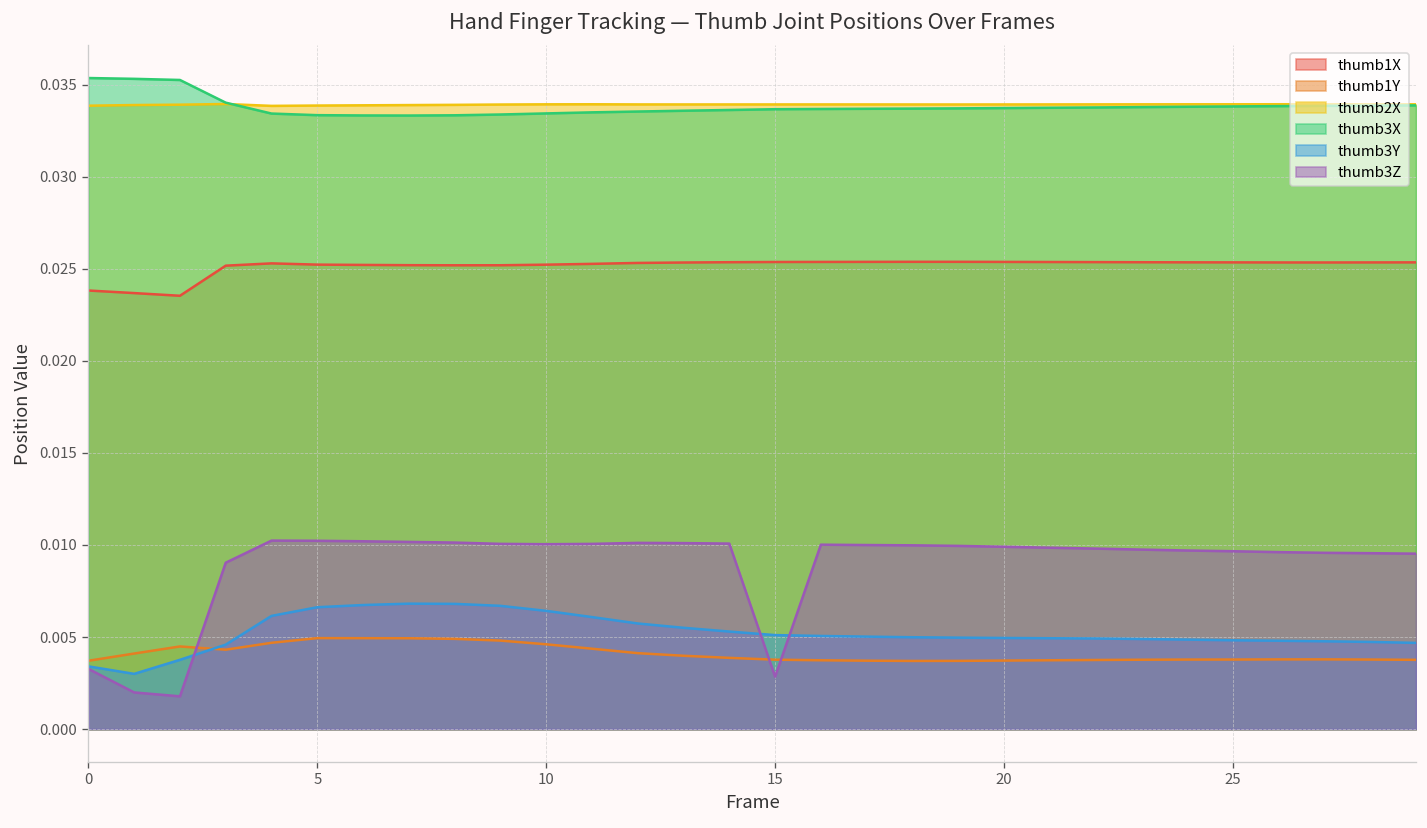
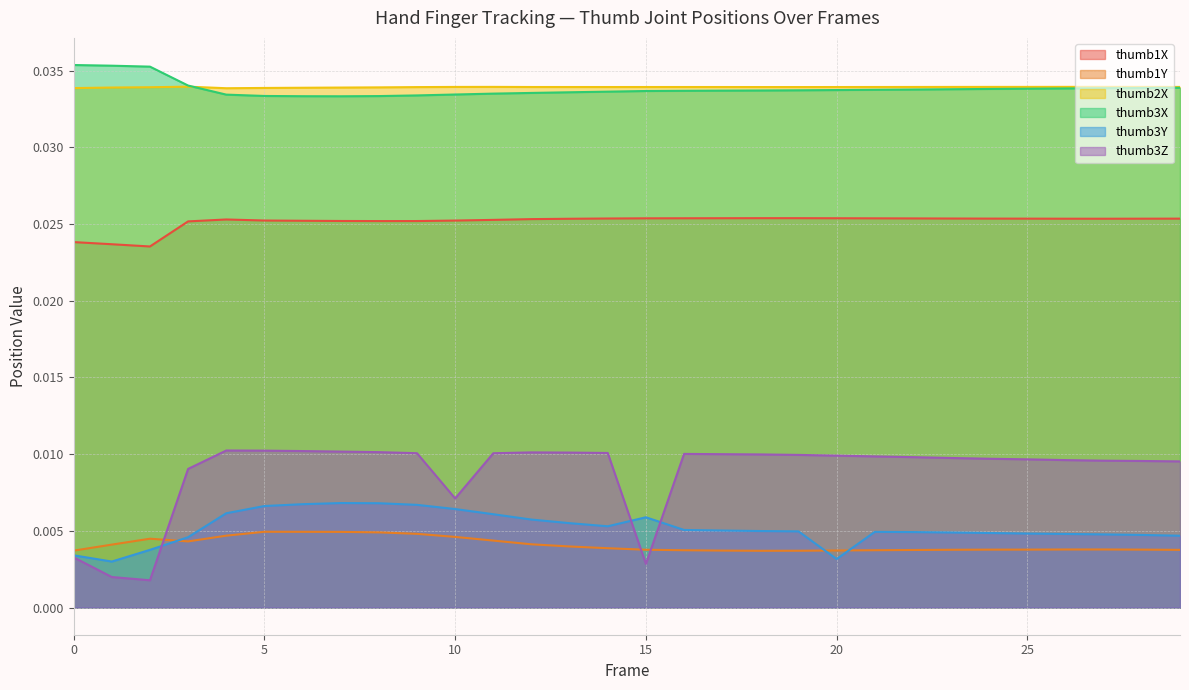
  {
    "thumb3X": {
      "0": 0.0354,
      "5": 0.0333,
      "10": 0.0334,
      "15": 0.0337,
      "20": 0.0337
    },
    "thumb3Y": {
      "5": 0.0066,
      "10": 0.0064,
-     "15": 0.0051,
-     "20": 0.0050,
+     "15": 0.0059,
+     "20": 0.0032,
      "25": 0.0048
    },
    "thumb3Z": {
      "5": 0.0102,
-     "10": 0.0100,
+     "10": 0.0071,
      "15": 0.0028,
      "20": 0.0099,
      "25": 0.0097
    }
  }
